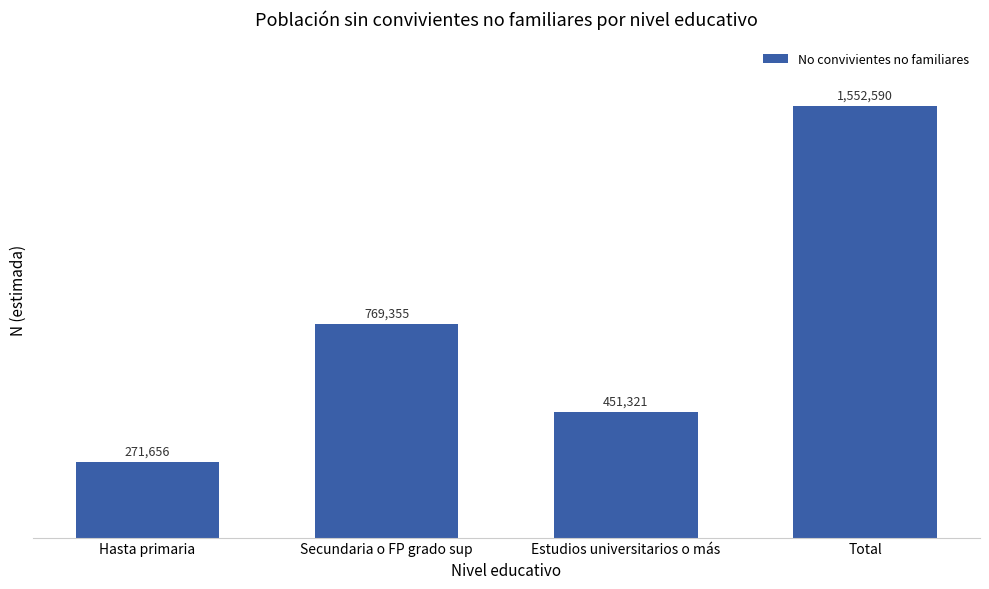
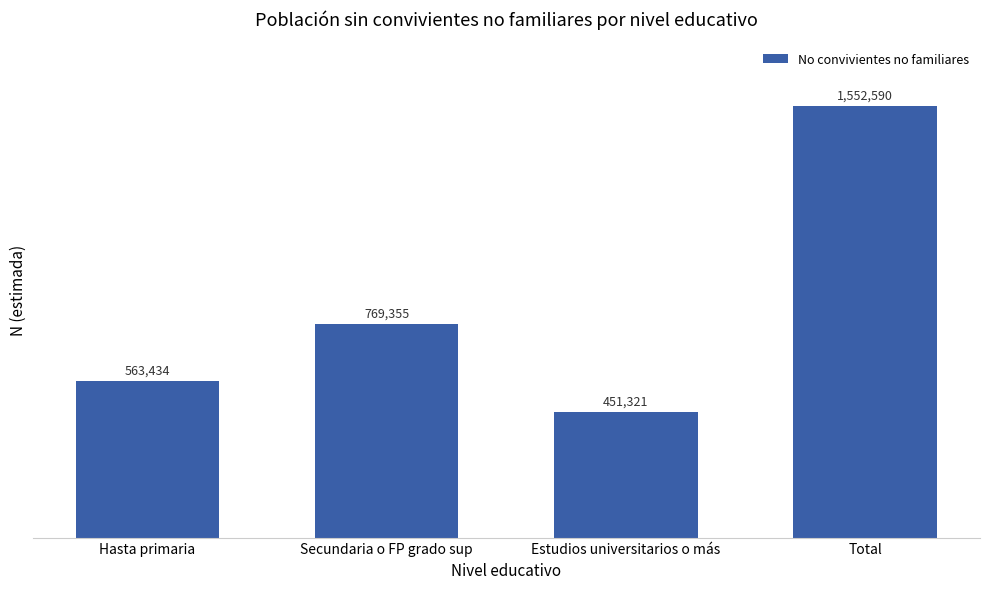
  {
-   "Hasta primaria": "271,656",
+   "Hasta primaria": "563,434",
    "Secundaria o FP grado sup": "769,355",
    "Estudios universitarios o más": "451,321",
    "Total": "1,552,590"
  }
